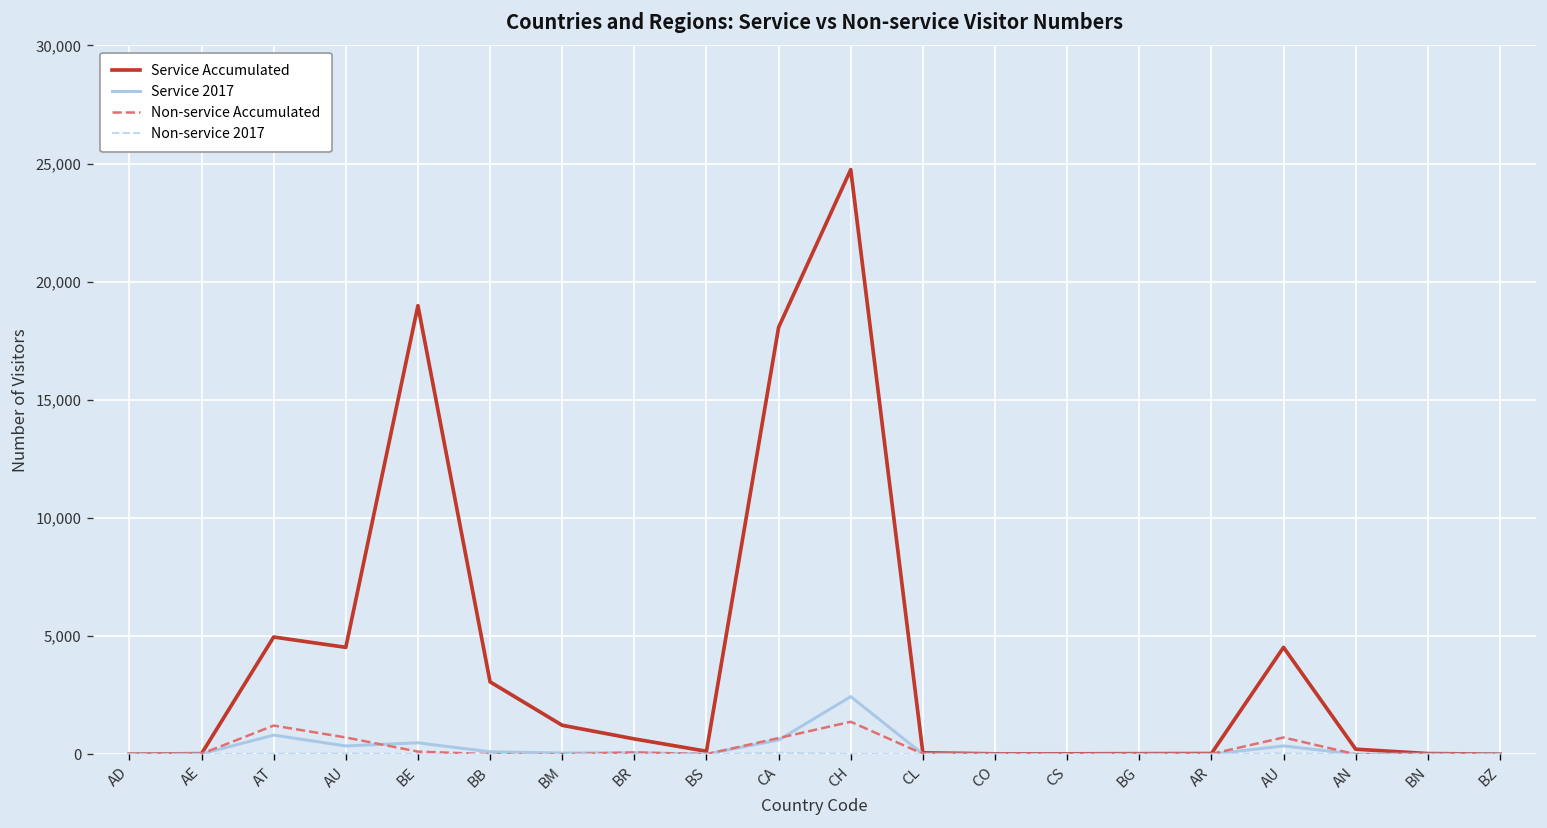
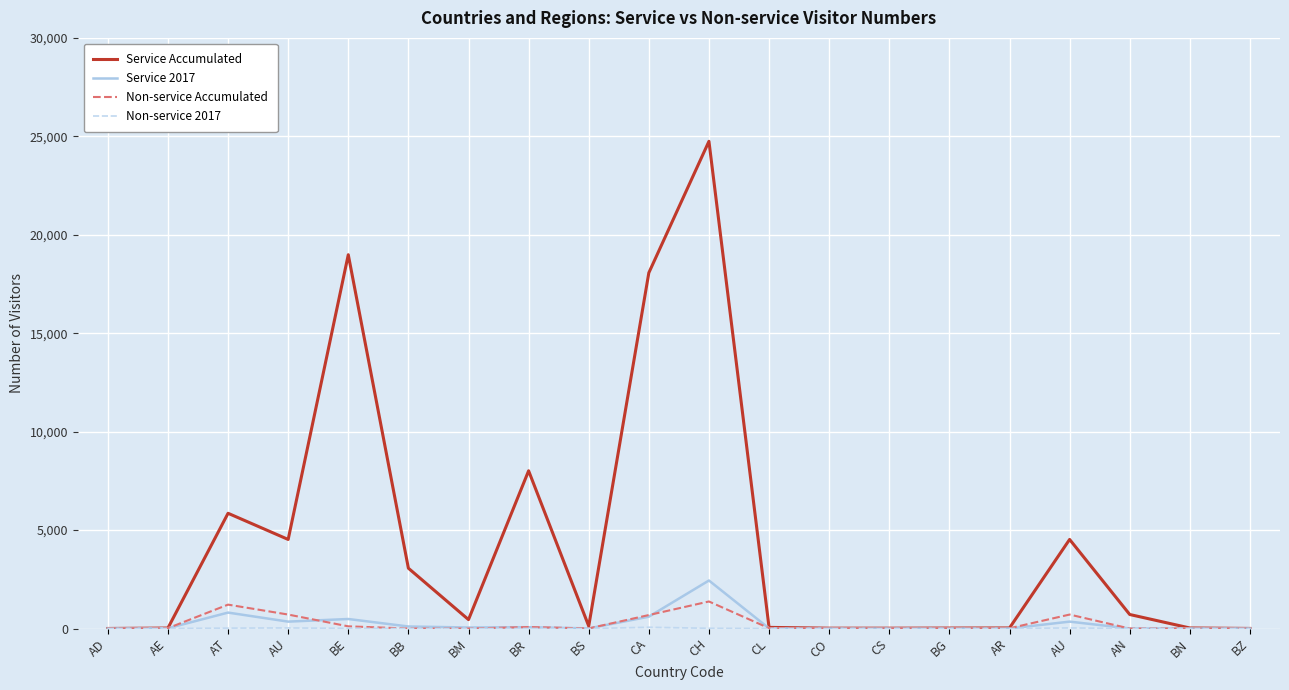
  {
    "Service Accumulated": {
-     "AT": "5,000",
+     "AT": "5,900",
      "BE": "19,000",
      "BB": "3,100",
-     "BM": "1,200",
-     "BR": "600",
+     "BM": "500",
+     "BR": "8,000",
      "CA": "18,100",
      "CH": "24,700",
-     "AN": "200"
+     "AN": "700"
    },
    "Non-service Accumulated": {
      "AT": "1,200",
      "CH": "1,400"
    }
  }
